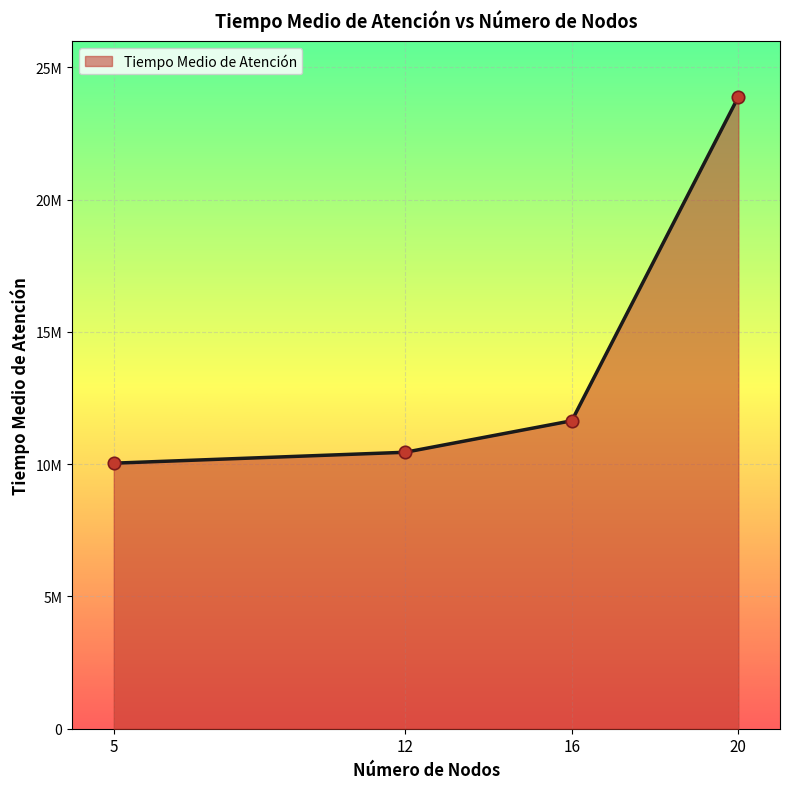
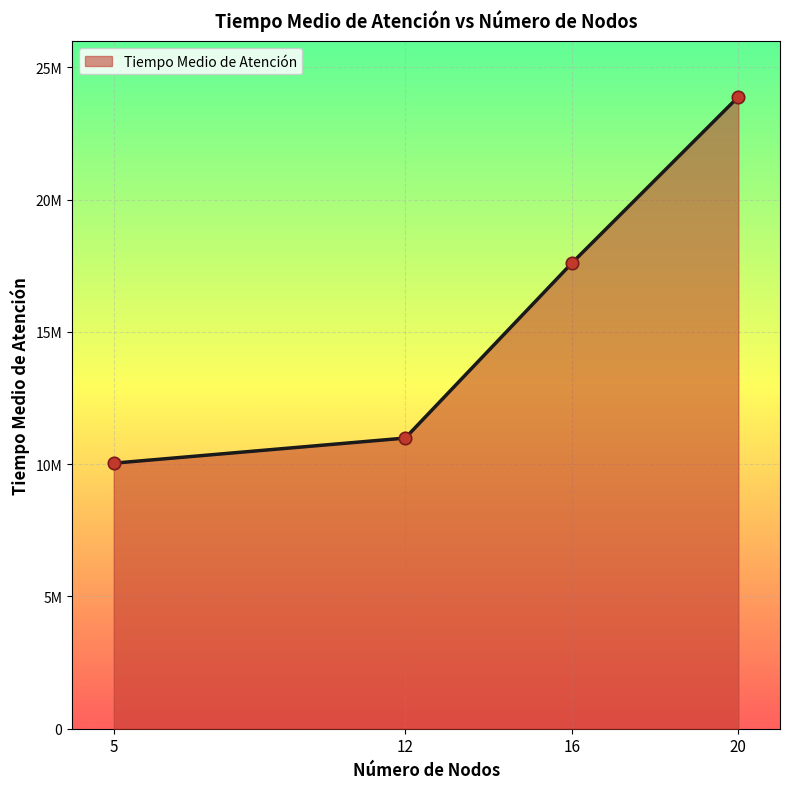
  {
    "5": 10000000,
-   "12": 10400000,
-   "16": 11600000,
+   "12": 11000000,
+   "16": 17600000,
    "20": 23900000
  }
